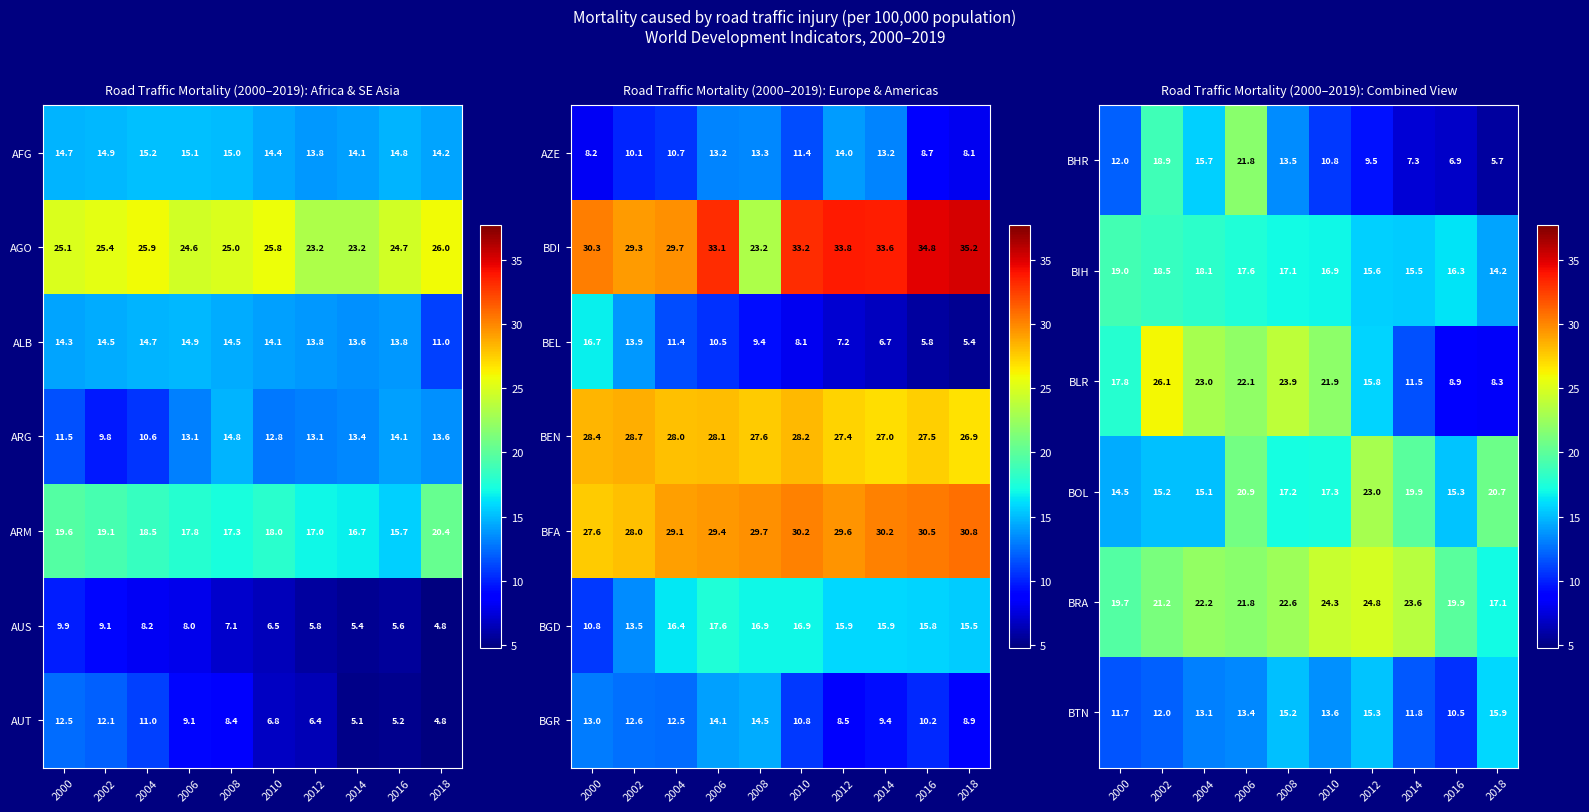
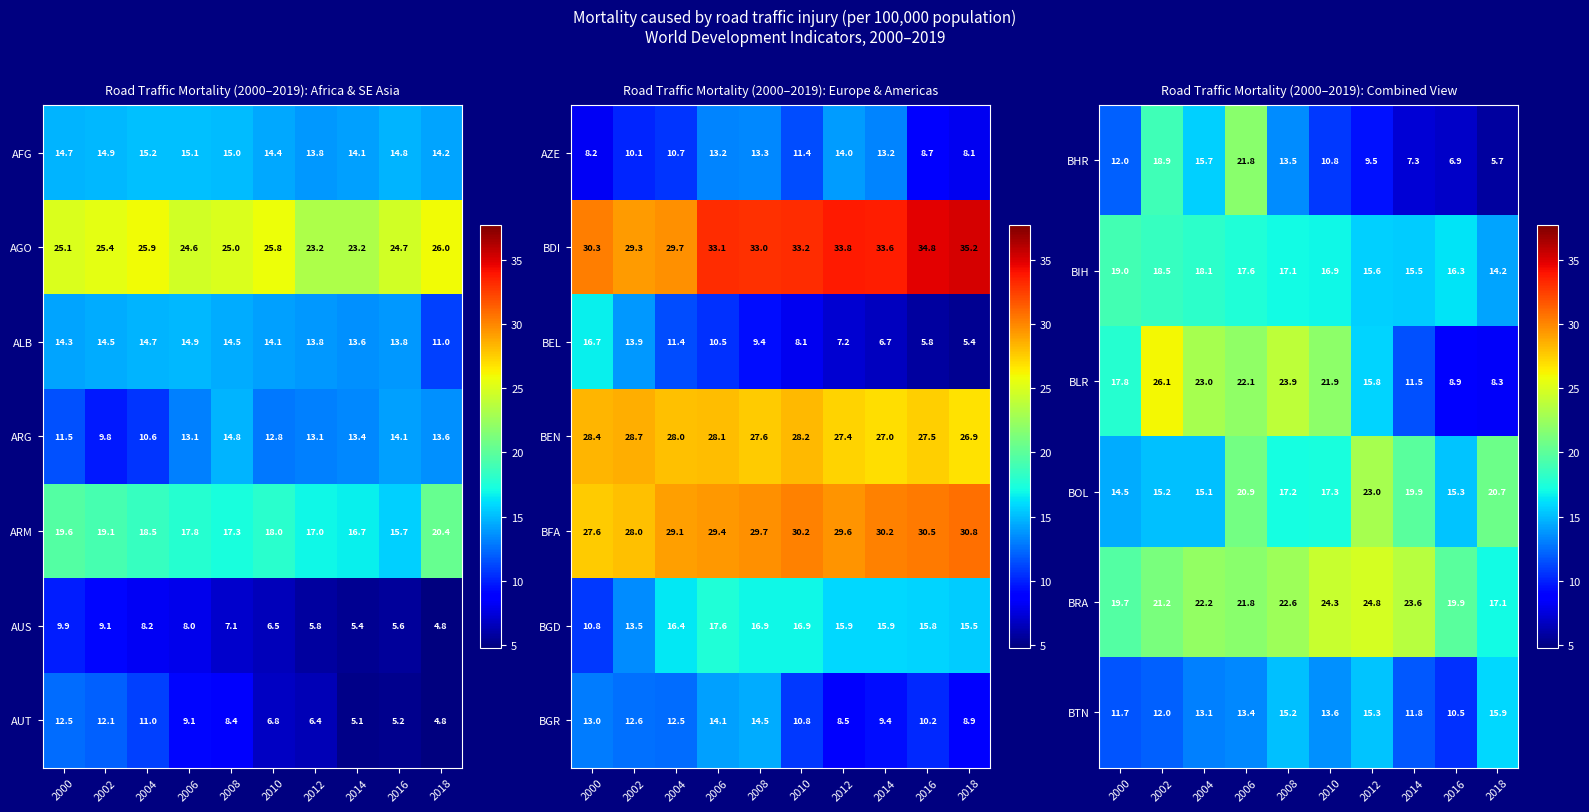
  {
    "Road Traffic Mortality (2000–2019): Africa & SE Asia": {
      "AFG": {
        "2000": 14.7,
        "2002": 14.9,
        "2004": 15.2,
        "2006": 15.1,
        "2008": 15.0,
        "2010": 14.4,
        "2012": 13.8,
        "2014": 14.1,
        "2016": 14.8,
        "2018": 14.2
      },
      "AGO": {
        "2000": 25.1,
        "2002": 25.4,
        "2004": 25.9,
        "2006": 24.6,
        "2008": 25.0,
        "2010": 25.8,
        "2012": 23.2,
        "2014": 23.2,
        "2016": 24.7,
        "2018": 26.0
      },
      "ALB": {
        "2000": 14.3,
        "2002": 14.5,
        "2004": 14.7,
        "2006": 14.9,
        "2008": 14.5,
        "2010": 14.1,
        "2012": 13.8,
        "2014": 13.6,
        "2016": 13.8,
        "2018": 11.0
      },
      "ARG": {
        "2000": 11.5,
        "2002": 9.8,
        "2004": 10.6,
        "2006": 13.1,
        "2008": 14.8,
        "2010": 12.8,
        "2012": 13.1,
        "2014": 13.4,
        "2016": 14.1,
        "2018": 13.6
      },
      "ARM": {
        "2000": 19.6,
        "2002": 19.1,
        "2004": 18.5,
        "2006": 17.8,
        "2008": 17.3,
        "2010": 18.0,
        "2012": 17.0,
        "2014": 16.7,
        "2016": 15.7,
        "2018": 20.4
      },
      "AUS": {
        "2000": 9.9,
        "2002": 9.1,
        "2004": 8.2,
        "2006": 8.0,
        "2008": 7.1,
        "2010": 6.5,
        "2012": 5.8,
        "2014": 5.4,
        "2016": 5.6,
        "2018": 4.8
      },
      "AUT": {
        "2000": 12.5,
        "2002": 12.1,
        "2004": 11.0,
        "2006": 9.1,
        "2008": 8.4,
        "2010": 6.8,
        "2012": 6.4,
        "2014": 5.1,
        "2016": 5.2,
        "2018": 4.8
      }
    },
    "Road Traffic Mortality (2000–2019): Europe & Americas": {
      "AZE": {
        "2000": 8.2,
        "2002": 10.1,
        "2004": 10.7,
        "2006": 13.2,
        "2008": 13.3,
        "2010": 11.4,
        "2012": 14.0,
        "2014": 13.2,
        "2016": 8.7,
        "2018": 8.1
      },
      "BDI": {
        "2000": 30.3,
        "2002": 29.3,
        "2004": 29.7,
        "2006": 33.1,
-       "2008": 23.2,
+       "2008": 33.0,
        "2010": 33.2,
        "2012": 33.8,
        "2014": 33.6,
        "2016": 34.8,
        "2018": 35.2
      },
      "BEL": {
        "2000": 16.7,
        "2002": 13.9,
        "2004": 11.4,
        "2006": 10.5,
        "2008": 9.4,
        "2010": 8.1,
        "2012": 7.2,
        "2014": 6.7,
        "2016": 5.8,
        "2018": 5.4
      },
      "BEN": {
        "2000": 28.4,
        "2002": 28.7,
        "2004": 28.0,
        "2006": 28.1,
        "2008": 27.6,
        "2010": 28.2,
        "2012": 27.4,
        "2014": 27.0,
        "2016": 27.5,
        "2018": 26.9
      },
      "BFA": {
        "2000": 27.6,
        "2002": 28.0,
        "2004": 29.1,
        "2006": 29.4,
        "2008": 29.7,
        "2010": 30.2,
        "2012": 29.6,
        "2014": 30.2,
        "2016": 30.5,
        "2018": 30.8
      },
      "BGD": {
        "2000": 10.8,
        "2002": 13.5,
        "2004": 16.4,
        "2006": 17.6,
        "2008": 16.9,
        "2010": 16.9,
        "2012": 15.9,
        "2014": 15.9,
        "2016": 15.8,
        "2018": 15.5
      },
      "BGR": {
        "2000": 13.0,
        "2002": 12.6,
        "2004": 12.5,
        "2006": 14.1,
        "2008": 14.5,
        "2010": 10.8,
        "2012": 8.5,
        "2014": 9.4,
        "2016": 10.2,
        "2018": 8.9
      }
    },
    "Road Traffic Mortality (2000–2019): Combined View": {
      "BHR": {
        "2000": 12.0,
        "2002": 18.9,
        "2004": 15.7,
        "2006": 21.8,
        "2008": 13.5,
        "2010": 10.8,
        "2012": 9.5,
        "2014": 7.3,
        "2016": 6.9,
        "2018": 5.7
      },
      "BIH": {
        "2000": 19.0,
        "2002": 18.5,
        "2004": 18.1,
        "2006": 17.6,
        "2008": 17.1,
        "2010": 16.9,
        "2012": 15.6,
        "2014": 15.5,
        "2016": 16.3,
        "2018": 14.2
      },
      "BLR": {
        "2000": 17.8,
        "2002": 26.1,
        "2004": 23.0,
        "2006": 22.1,
        "2008": 23.9,
        "2010": 21.9,
        "2012": 15.8,
        "2014": 11.5,
        "2016": 8.9,
        "2018": 8.3
      },
      "BOL": {
        "2000": 14.5,
        "2002": 15.2,
        "2004": 15.1,
        "2006": 20.9,
        "2008": 17.2,
        "2010": 17.3,
        "2012": 23.0,
        "2014": 19.9,
        "2016": 15.3,
        "2018": 20.7
      },
      "BRA": {
        "2000": 19.7,
        "2002": 21.2,
        "2004": 22.2,
        "2006": 21.8,
        "2008": 22.6,
        "2010": 24.3,
        "2012": 24.8,
        "2014": 23.6,
        "2016": 19.9,
        "2018": 17.1
      },
      "BTN": {
        "2000": 11.7,
        "2002": 12.0,
        "2004": 13.1,
        "2006": 13.4,
        "2008": 15.2,
        "2010": 13.6,
        "2012": 15.3,
        "2014": 11.8,
        "2016": 10.5,
        "2018": 15.9
      }
    }
  }
